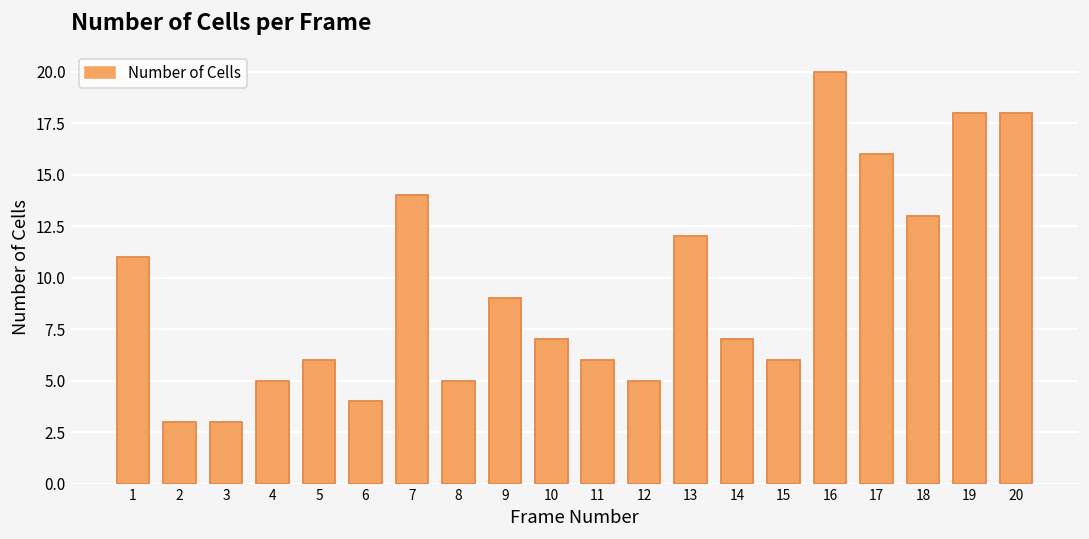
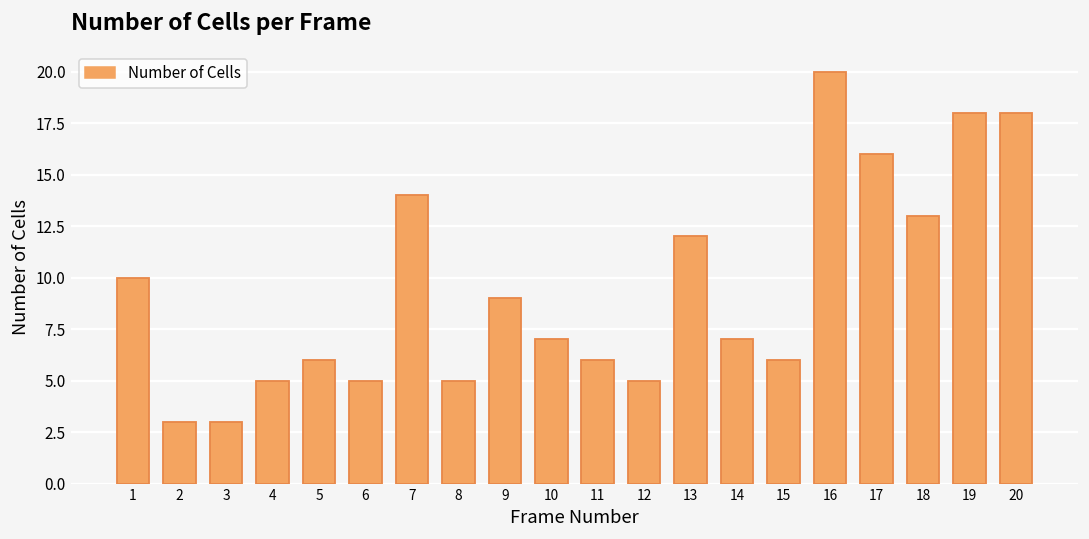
  {
-   "1": 11,
+   "1": 10,
    "2": 3,
    "3": 3,
    "4": 5,
    "5": 6,
-   "6": 4,
+   "6": 5,
    "7": 14,
    "8": 5,
    "9": 9,
    "10": 7,
    "11": 6,
    "12": 5,
    "13": 12,
    "14": 7,
    "15": 6,
    "16": 20,
    "17": 16,
    "18": 13,
    "19": 18,
    "20": 18
  }
